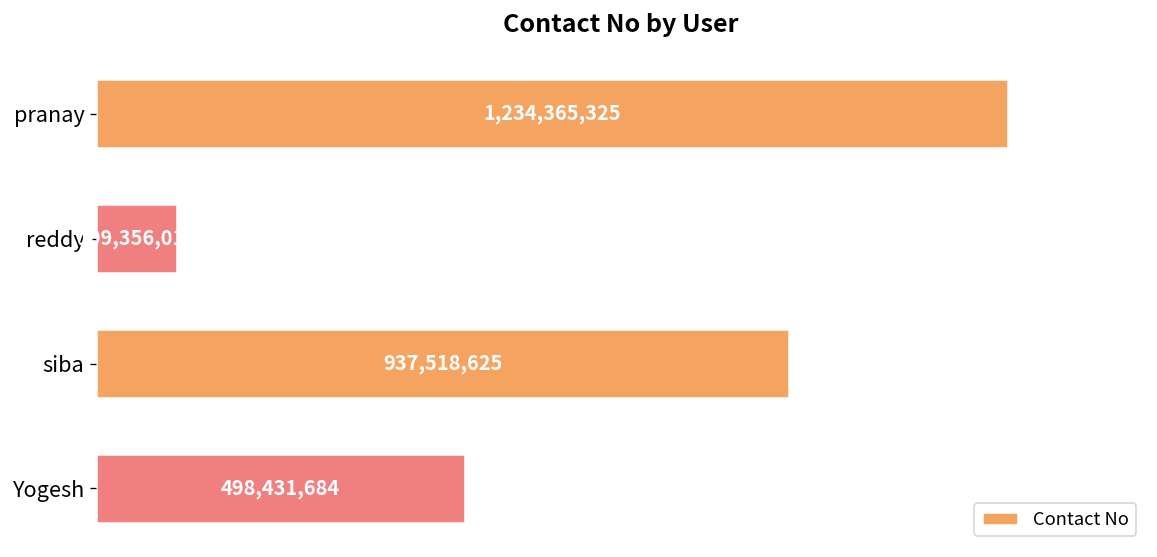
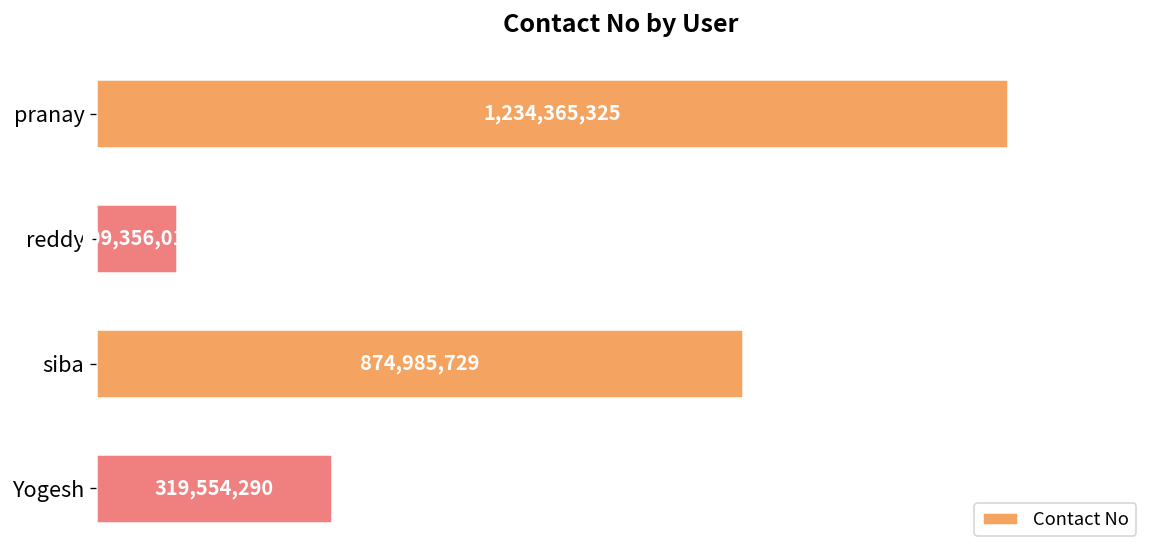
  {
    "pranay": "1,234,365,325",
    "reddy": "109,356,017",
-   "siba": "937,518,625",
-   "Yogesh": "498,431,684"
+   "siba": "874,985,729",
+   "Yogesh": "319,554,290"
  }
